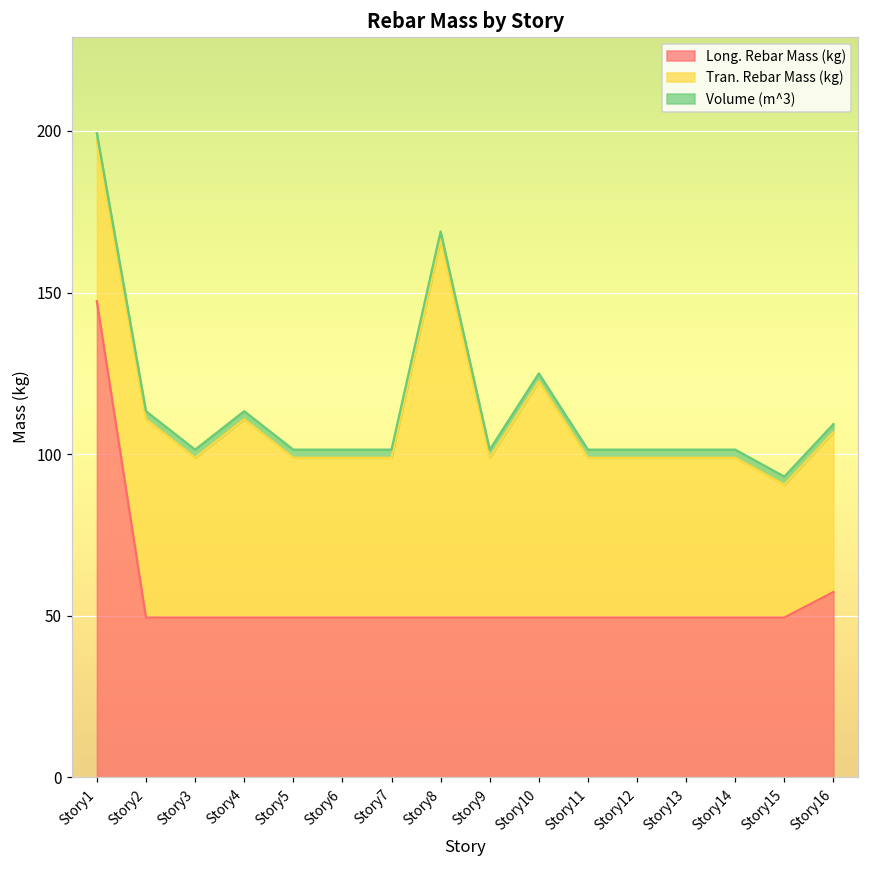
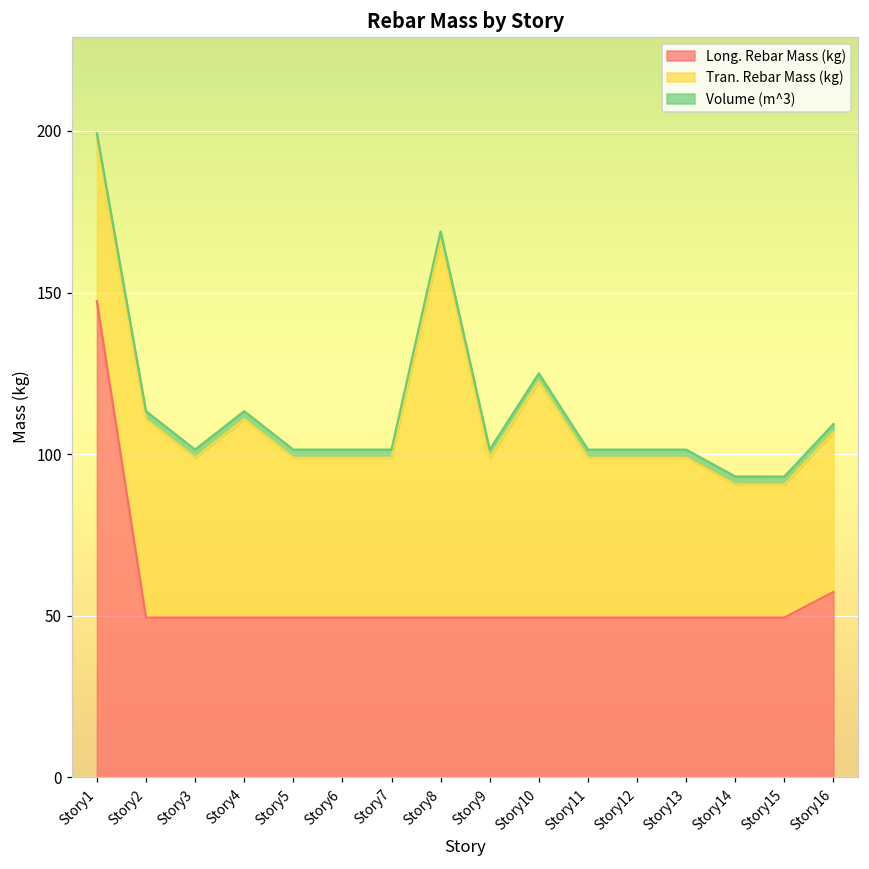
  {
    "Long. Rebar Mass (kg)": {
      "Story1": 147,
      "Story2": 49,
      "Story3": 49,
      "Story4": 49,
      "Story5": 49,
      "Story6": 49,
      "Story7": 49,
      "Story8": 49,
      "Story9": 49,
      "Story10": 49,
      "Story11": 49,
      "Story12": 49,
      "Story13": 49,
      "Story14": 49,
      "Story15": 49,
      "Story16": 57
    },
    "Tran. Rebar Mass (kg)": {
      "Story1": 49,
      "Story2": 61,
      "Story3": 49,
      "Story4": 61,
      "Story5": 49,
      "Story6": 49,
      "Story7": 49,
      "Story8": 117,
      "Story9": 49,
      "Story10": 73,
      "Story11": 49,
      "Story12": 49,
      "Story13": 49,
-     "Story14": 49,
+     "Story14": 41,
      "Story15": 41,
      "Story16": 49
    },
    "Volume (m^3)": {
      "Story1": 3,
      "Story2": 3,
      "Story3": 3,
      "Story4": 3,
      "Story5": 3,
      "Story6": 3,
      "Story7": 3,
      "Story8": 3,
      "Story9": 3,
      "Story10": 3,
      "Story11": 3,
      "Story12": 3,
      "Story13": 3,
      "Story14": 3,
      "Story15": 3,
      "Story16": 3
    }
  }
